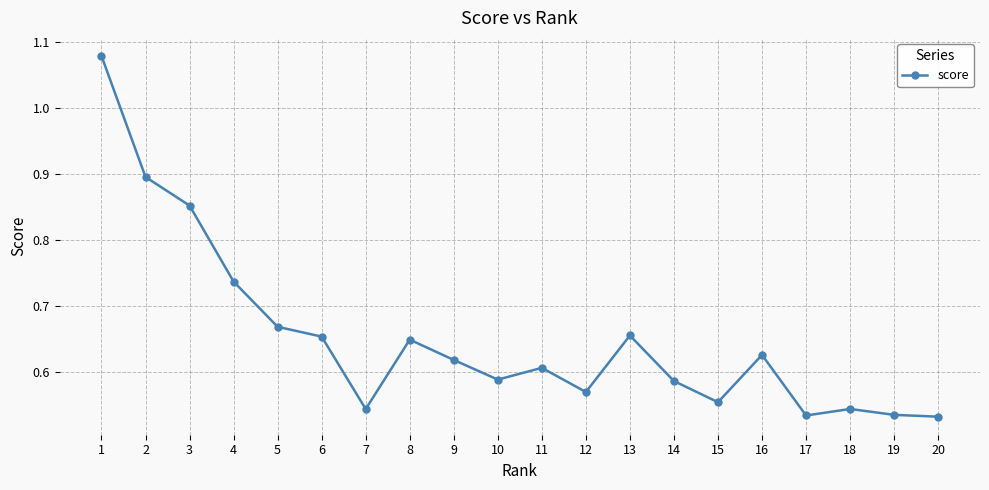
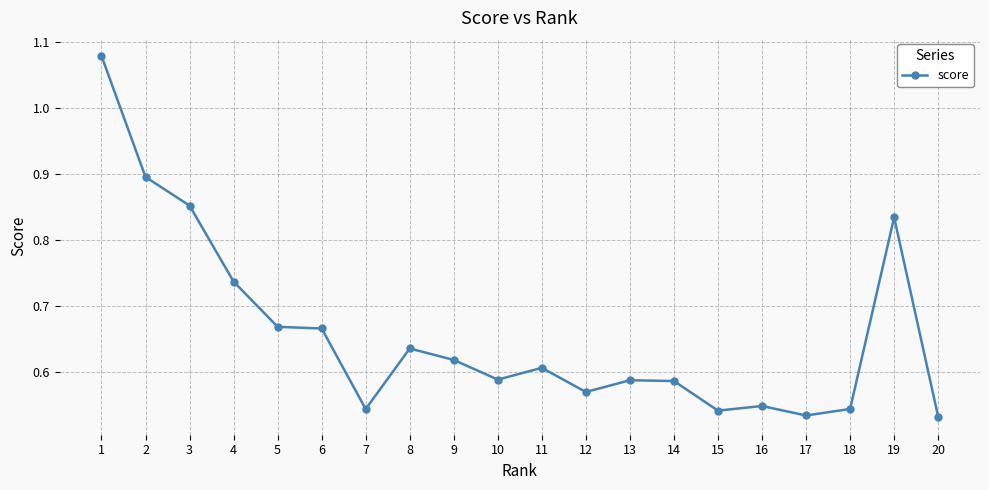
  {
    "1": 1.08,
    "2": 0.90,
    "3": 0.85,
    "4": 0.74,
    "5": 0.67,
-   "6": 0.65,
+   "6": 0.67,
    "7": 0.54,
-   "8": 0.65,
+   "8": 0.64,
    "9": 0.62,
    "10": 0.59,
    "11": 0.61,
    "12": 0.57,
-   "13": 0.65,
+   "13": 0.59,
    "14": 0.59,
-   "15": 0.55,
-   "16": 0.63,
+   "15": 0.54,
+   "16": 0.55,
    "17": 0.53,
    "18": 0.54,
-   "19": 0.53,
+   "19": 0.83,
    "20": 0.53
  }
